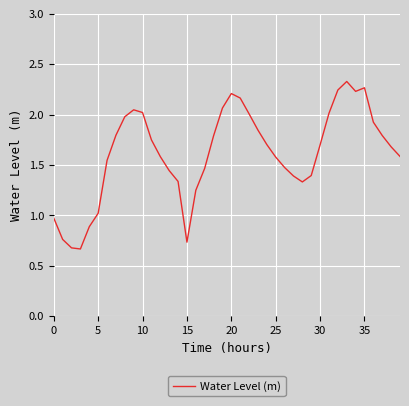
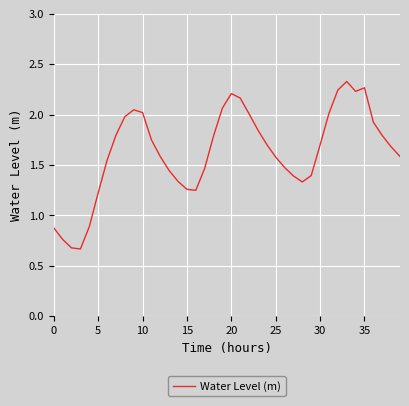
  {
-   "0": 0.97,
-   "5": 1.02,
+   "0": 0.88,
+   "5": 1.22,
    "10": 2.02,
-   "15": 0.73,
+   "15": 1.26,
    "20": 2.21,
    "25": 1.58,
    "30": 1.70,
    "35": 2.27
  }
